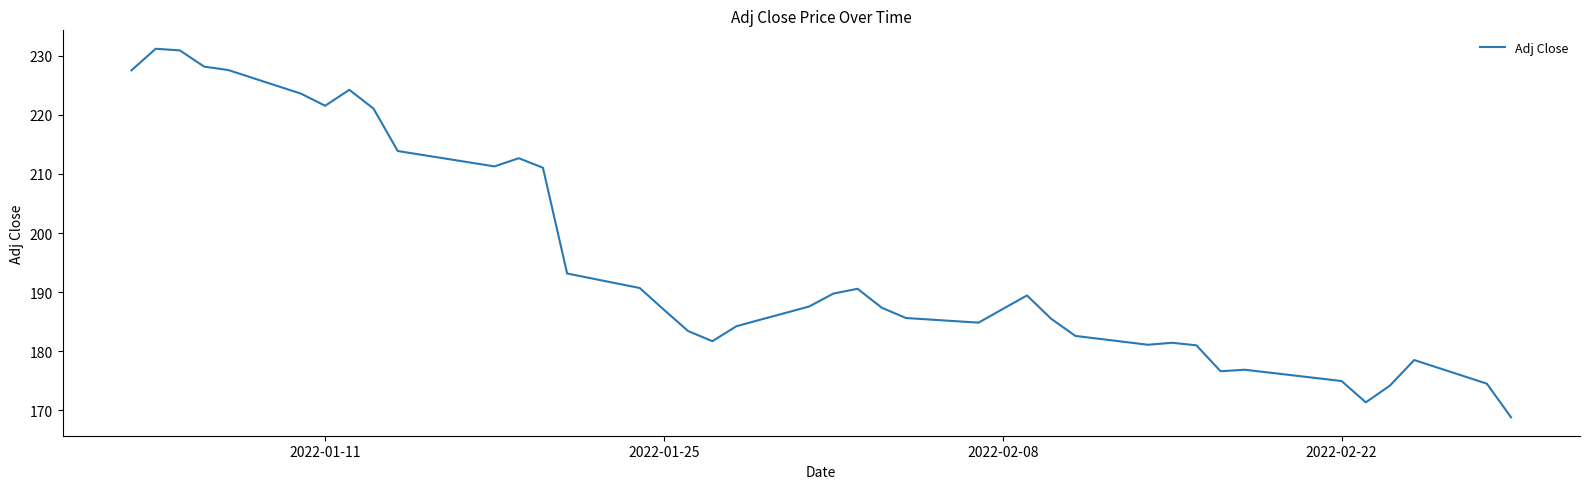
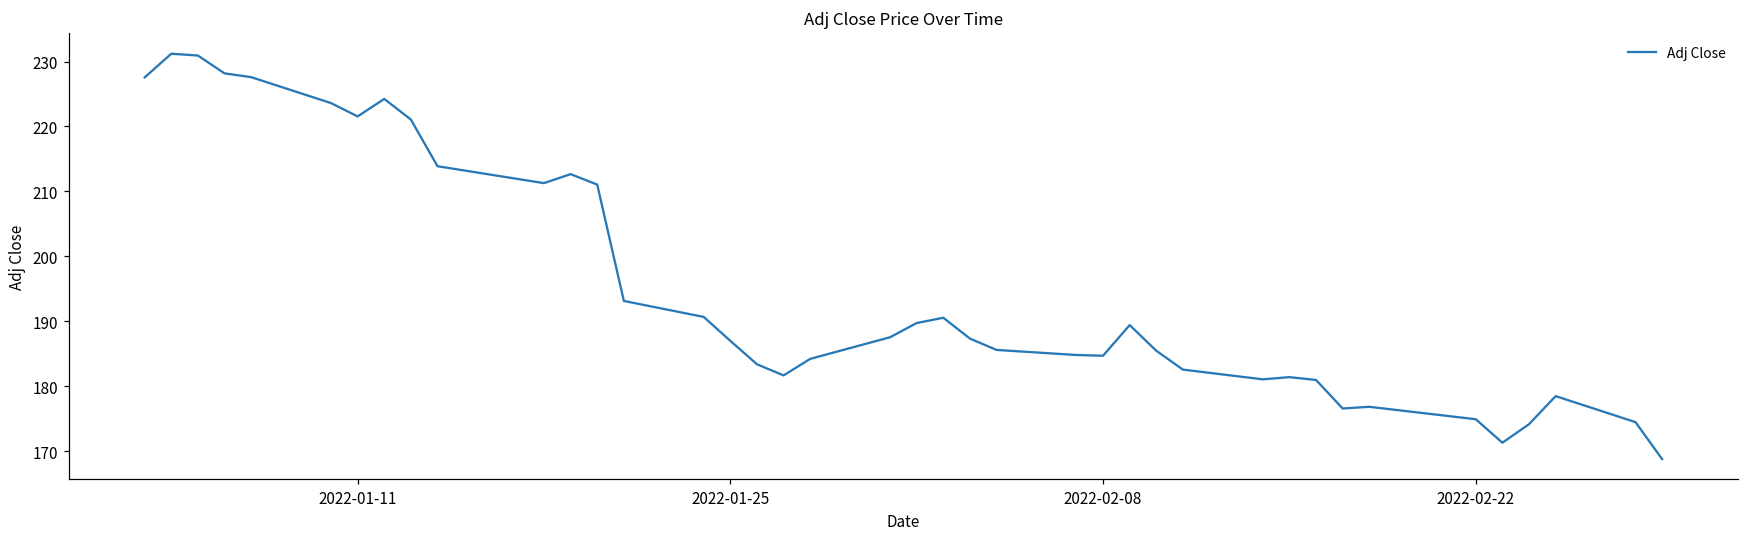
  {
    "2022-01-11": 222,
    "2022-01-25": 187,
-   "2022-02-08": 187,
+   "2022-02-08": 185,
    "2022-02-22": 175
  }
